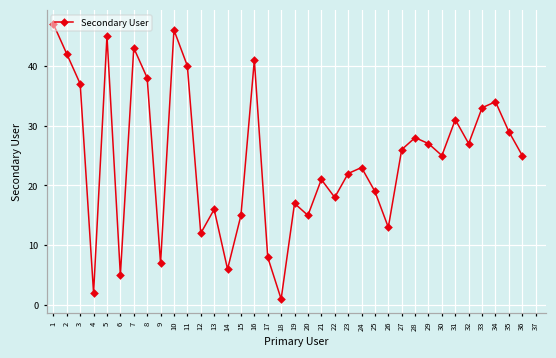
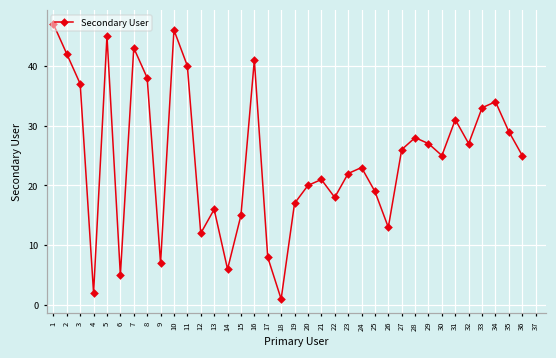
  {
    "2": 42,
    "3": 37,
    "4": 2,
    "5": 45,
    "6": 5,
    "7": 43,
    "8": 38,
    "9": 7,
    "10": 46,
    "11": 40,
    "12": 12,
    "13": 16,
    "14": 6,
    "15": 15,
    "16": 41,
    "17": 8,
    "18": 1,
    "19": 17,
-   "20": 15,
+   "20": 20,
    "21": 21,
    "22": 18,
    "23": 22,
    "24": 23,
    "25": 19,
    "26": 13,
    "27": 26,
    "28": 28,
    "29": 27,
    "30": 25,
    "31": 31,
    "32": 27,
    "33": 33,
    "34": 34,
    "35": 29,
    "36": 25
  }
